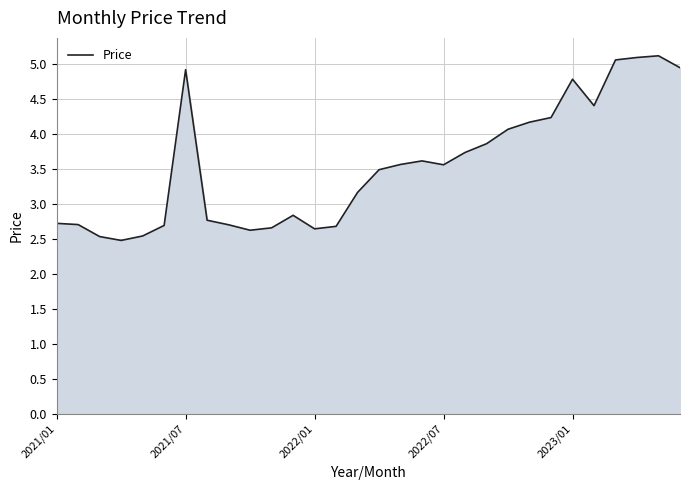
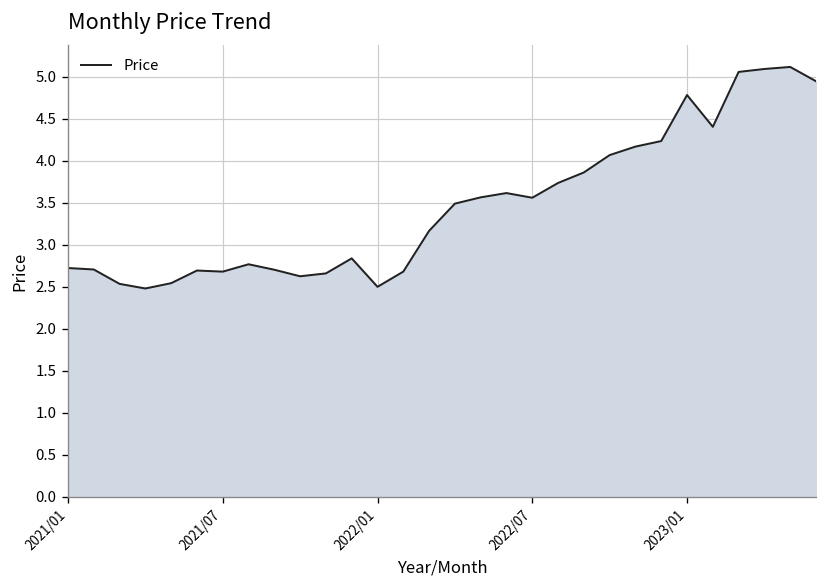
  {
    "2021/01": 2.7,
-   "2021/07": 4.9,
-   "2022/01": 2.6,
+   "2021/07": 2.7,
+   "2022/01": 2.5,
    "2022/07": 3.6,
    "2023/01": 4.8
  }
